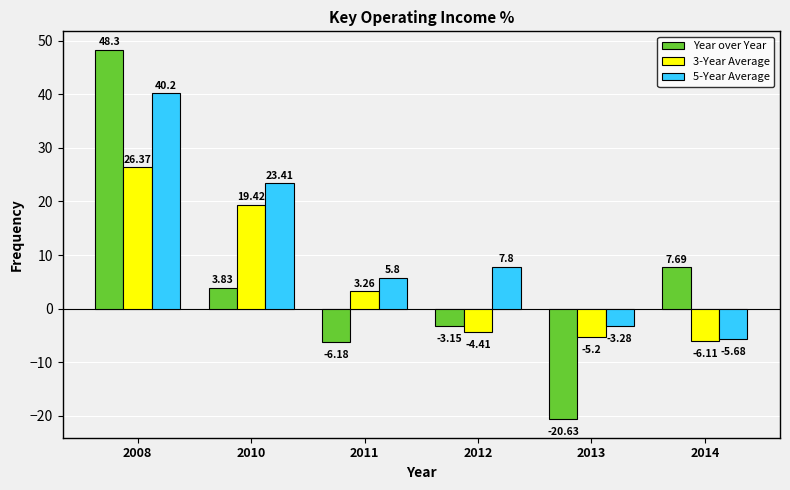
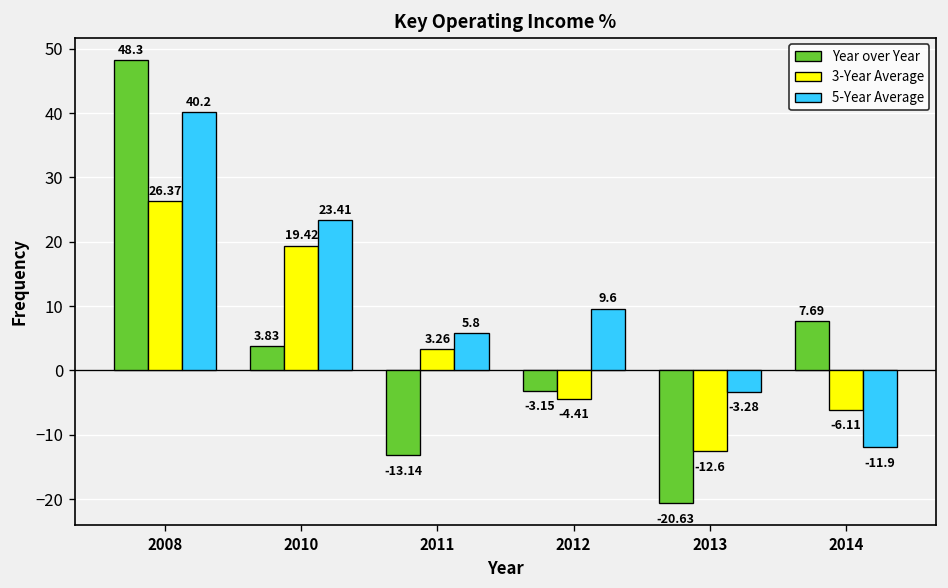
  {
    "Year over Year": {
      "2008": 48.3,
      "2010": 3.83,
-     "2011": -6.18,
+     "2011": -13.14,
      "2012": -3.15,
      "2013": -20.63,
      "2014": 7.69
    },
    "3-Year Average": {
      "2008": 26.37,
      "2010": 19.42,
      "2011": 3.26,
      "2012": -4.41,
-     "2013": -5.2,
+     "2013": -12.6,
      "2014": -6.11
    },
    "5-Year Average": {
      "2008": 40.2,
      "2010": 23.41,
      "2011": 5.8,
-     "2012": 7.8,
+     "2012": 9.6,
      "2013": -3.28,
-     "2014": -5.68
+     "2014": -11.9
    }
  }
